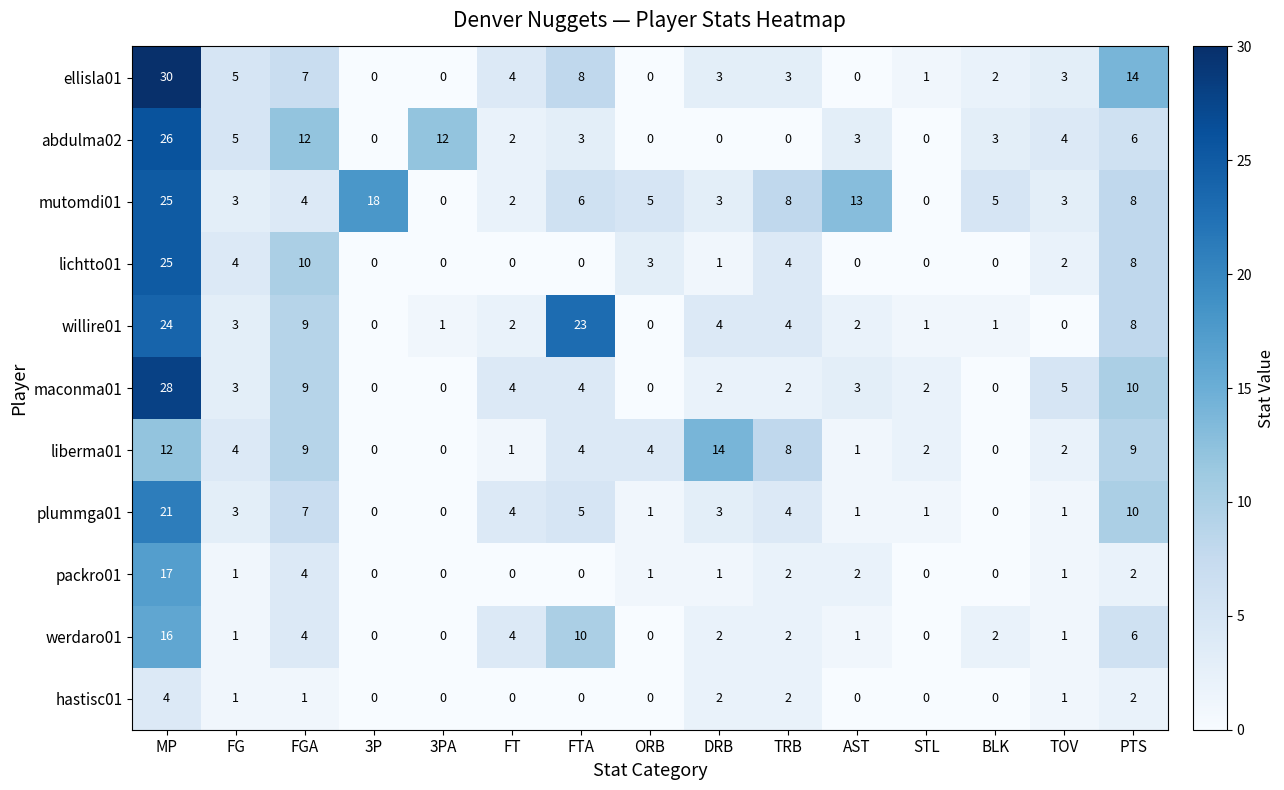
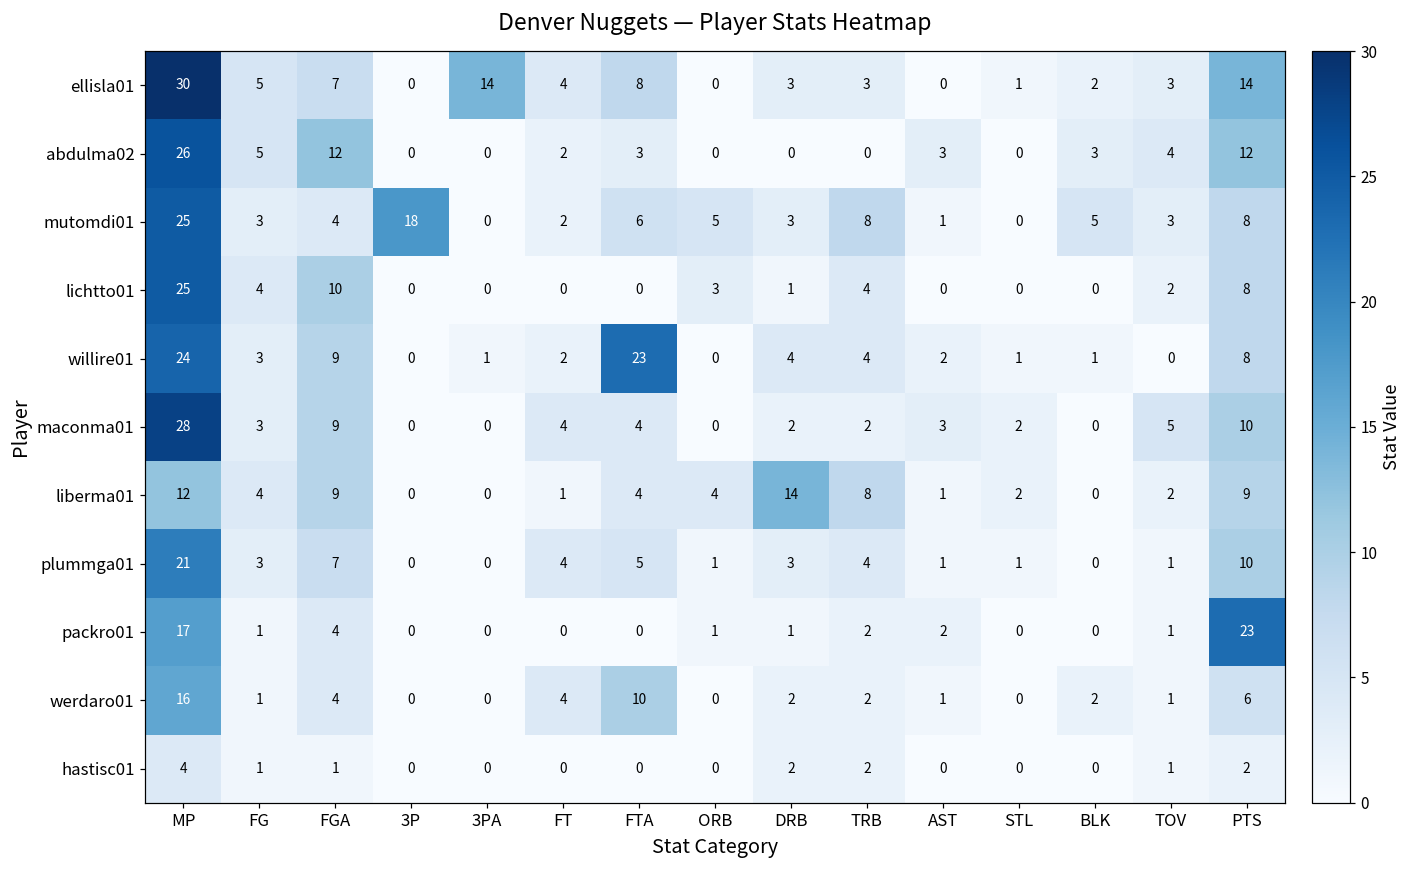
  {
    "ellisla01": {
      "MP": 30,
      "FG": 5,
      "FGA": 7,
      "3P": 0,
-     "3PA": 0,
+     "3PA": 14,
      "FT": 4,
      "FTA": 8,
      "ORB": 0,
      "DRB": 3,
      "TRB": 3,
      "AST": 0,
      "STL": 1,
      "BLK": 2,
      "TOV": 3,
      "PTS": 14
    },
    "abdulma02": {
      "MP": 26,
      "FG": 5,
      "FGA": 12,
      "3P": 0,
-     "3PA": 12,
+     "3PA": 0,
      "FT": 2,
      "FTA": 3,
      "ORB": 0,
      "DRB": 0,
      "TRB": 0,
      "AST": 3,
      "STL": 0,
      "BLK": 3,
      "TOV": 4,
-     "PTS": 6
+     "PTS": 12
    },
    "mutomdi01": {
      "MP": 25,
      "FG": 3,
      "FGA": 4,
      "3P": 18,
      "3PA": 0,
      "FT": 2,
      "FTA": 6,
      "ORB": 5,
      "DRB": 3,
      "TRB": 8,
-     "AST": 13,
+     "AST": 1,
      "STL": 0,
      "BLK": 5,
      "TOV": 3,
      "PTS": 8
    },
    "lichtto01": {
      "MP": 25,
      "FG": 4,
      "FGA": 10,
      "3P": 0,
      "3PA": 0,
      "FT": 0,
      "FTA": 0,
      "ORB": 3,
      "DRB": 1,
      "TRB": 4,
      "AST": 0,
      "STL": 0,
      "BLK": 0,
      "TOV": 2,
      "PTS": 8
    },
    "willire01": {
      "MP": 24,
      "FG": 3,
      "FGA": 9,
      "3P": 0,
      "3PA": 1,
      "FT": 2,
      "FTA": 23,
      "ORB": 0,
      "DRB": 4,
      "TRB": 4,
      "AST": 2,
      "STL": 1,
      "BLK": 1,
      "TOV": 0,
      "PTS": 8
    },
    "maconma01": {
      "MP": 28,
      "FG": 3,
      "FGA": 9,
      "3P": 0,
      "3PA": 0,
      "FT": 4,
      "FTA": 4,
      "ORB": 0,
      "DRB": 2,
      "TRB": 2,
      "AST": 3,
      "STL": 2,
      "BLK": 0,
      "TOV": 5,
      "PTS": 10
    },
    "liberma01": {
      "MP": 12,
      "FG": 4,
      "FGA": 9,
      "3P": 0,
      "3PA": 0,
      "FT": 1,
      "FTA": 4,
      "ORB": 4,
      "DRB": 14,
      "TRB": 8,
      "AST": 1,
      "STL": 2,
      "BLK": 0,
      "TOV": 2,
      "PTS": 9
    },
    "plummga01": {
      "MP": 21,
      "FG": 3,
      "FGA": 7,
      "3P": 0,
      "3PA": 0,
      "FT": 4,
      "FTA": 5,
      "ORB": 1,
      "DRB": 3,
      "TRB": 4,
      "AST": 1,
      "STL": 1,
      "BLK": 0,
      "TOV": 1,
      "PTS": 10
    },
    "packro01": {
      "MP": 17,
      "FG": 1,
      "FGA": 4,
      "3P": 0,
      "3PA": 0,
      "FT": 0,
      "FTA": 0,
      "ORB": 1,
      "DRB": 1,
      "TRB": 2,
      "AST": 2,
      "STL": 0,
      "BLK": 0,
      "TOV": 1,
-     "PTS": 2
+     "PTS": 23
    },
    "werdaro01": {
      "MP": 16,
      "FG": 1,
      "FGA": 4,
      "3P": 0,
      "3PA": 0,
      "FT": 4,
      "FTA": 10,
      "ORB": 0,
      "DRB": 2,
      "TRB": 2,
      "AST": 1,
      "STL": 0,
      "BLK": 2,
      "TOV": 1,
      "PTS": 6
    },
    "hastisc01": {
      "MP": 4,
      "FG": 1,
      "FGA": 1,
      "3P": 0,
      "3PA": 0,
      "FT": 0,
      "FTA": 0,
      "ORB": 0,
      "DRB": 2,
      "TRB": 2,
      "AST": 0,
      "STL": 0,
      "BLK": 0,
      "TOV": 1,
      "PTS": 2
    }
  }
